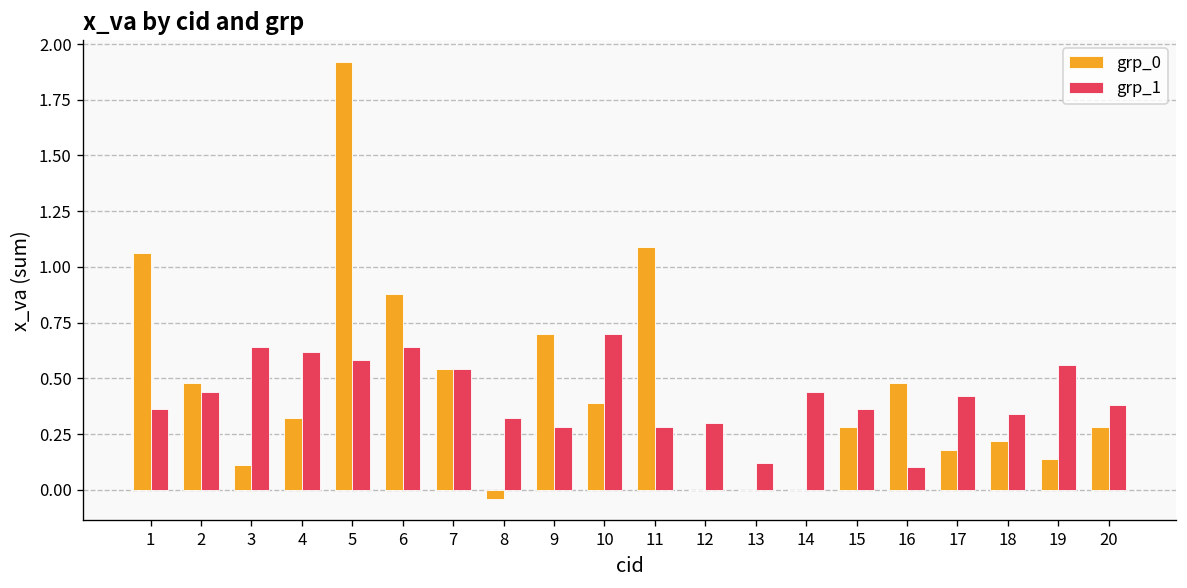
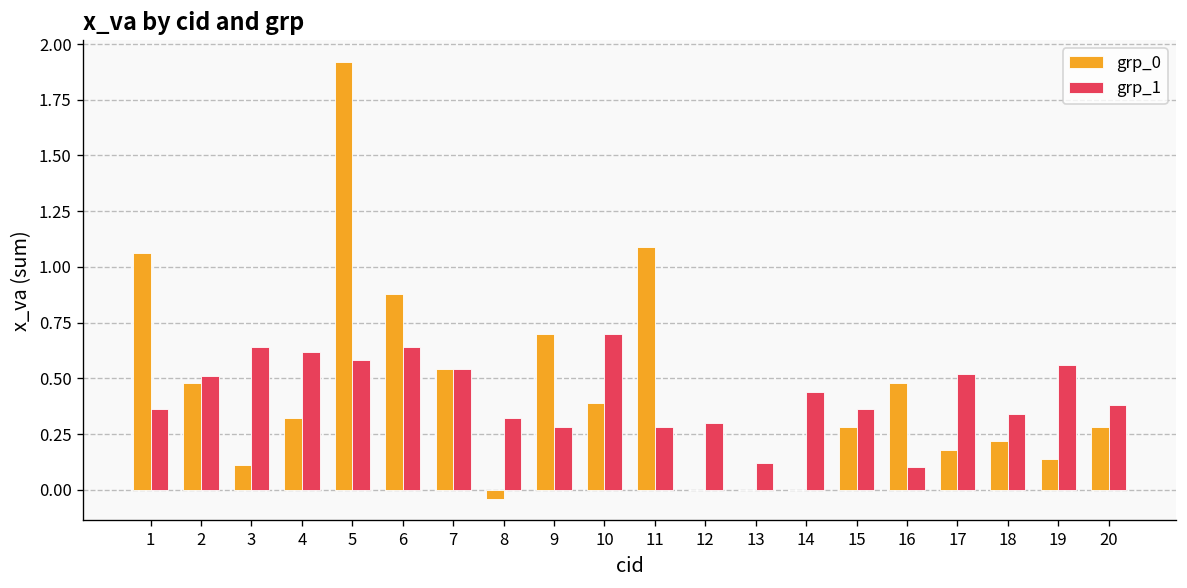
  {
    "grp_0": {
      "1": 1.06,
      "2": 0.48,
      "3": 0.11,
      "4": 0.32,
      "5": 1.92,
      "6": 0.88,
      "7": 0.54,
      "8": -0.04,
      "9": 0.70,
      "10": 0.39,
      "11": 1.09,
      "12": 0.00,
      "13": 0.00,
      "14": 0.00,
      "15": 0.28,
      "16": 0.48,
      "17": 0.18,
      "18": 0.22,
      "19": 0.14,
      "20": 0.28
    },
    "grp_1": {
      "1": 0.36,
-     "2": 0.44,
+     "2": 0.51,
      "3": 0.64,
      "4": 0.62,
      "5": 0.58,
      "6": 0.64,
      "7": 0.54,
      "8": 0.32,
      "9": 0.28,
      "10": 0.70,
      "11": 0.28,
      "12": 0.30,
      "13": 0.12,
      "14": 0.44,
      "15": 0.36,
      "16": 0.10,
-     "17": 0.42,
+     "17": 0.52,
      "18": 0.34,
      "19": 0.56,
      "20": 0.38
    }
  }
